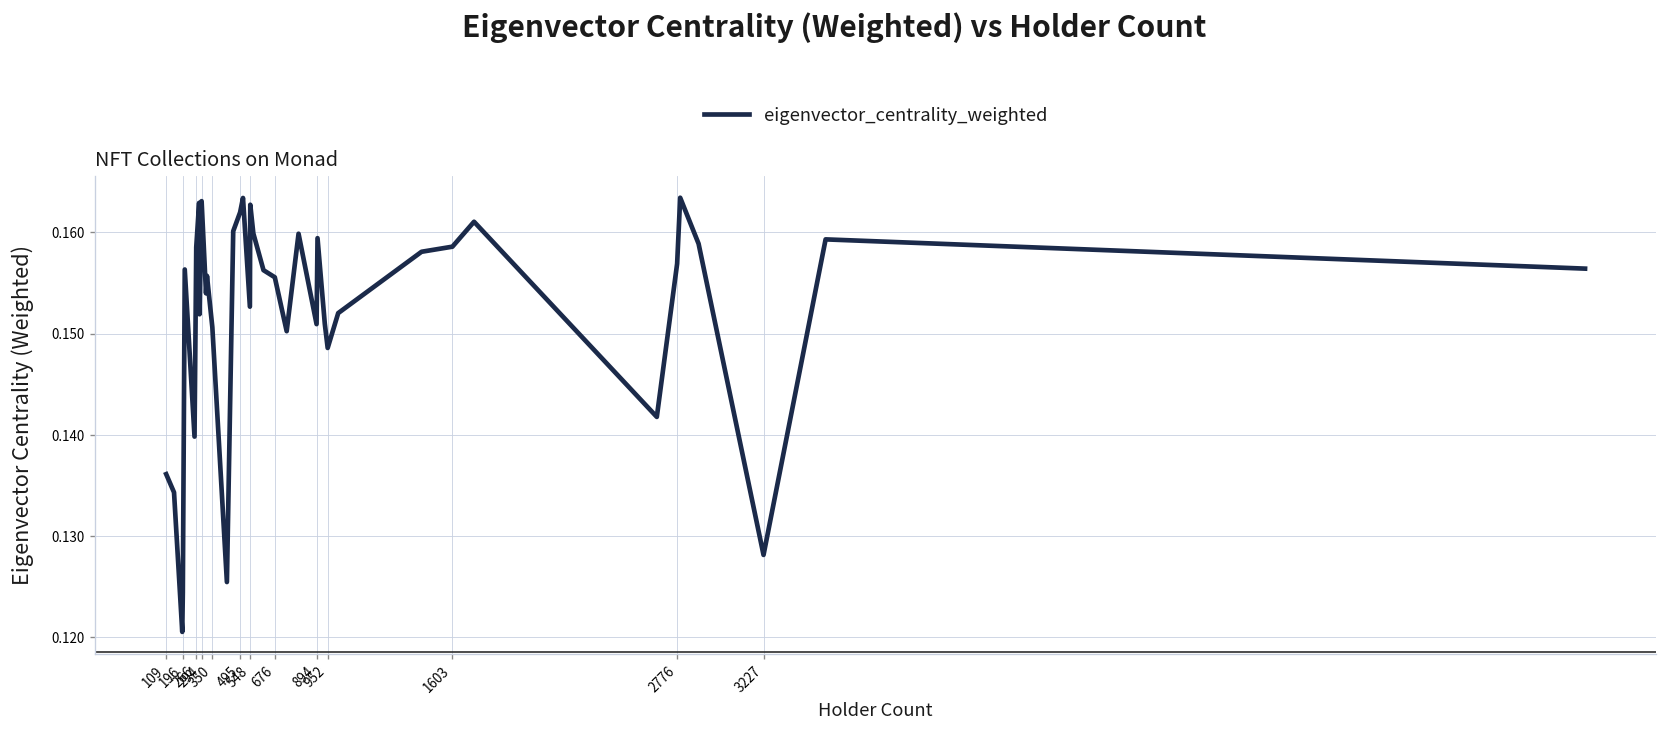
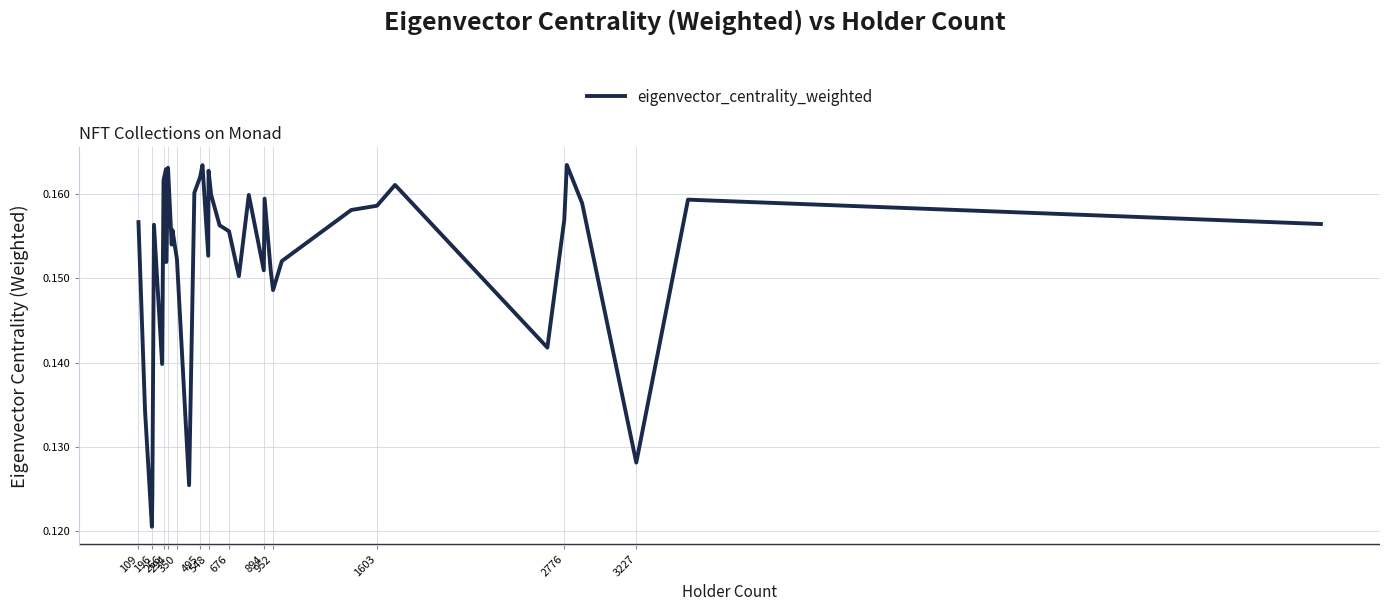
  {
-   "109": 0.136,
+   "109": 0.157,
    "196": 0.124,
-   "266": 0.159,
+   "266": 0.162,
    "294": 0.163,
-   "350": 0.151,
+   "350": 0.152,
    "495": 0.162,
    "548": 0.163,
    "676": 0.156,
    "894": 0.151,
    "952": 0.149,
    "1603": 0.159,
    "2776": 0.157,
    "3227": 0.128
  }
